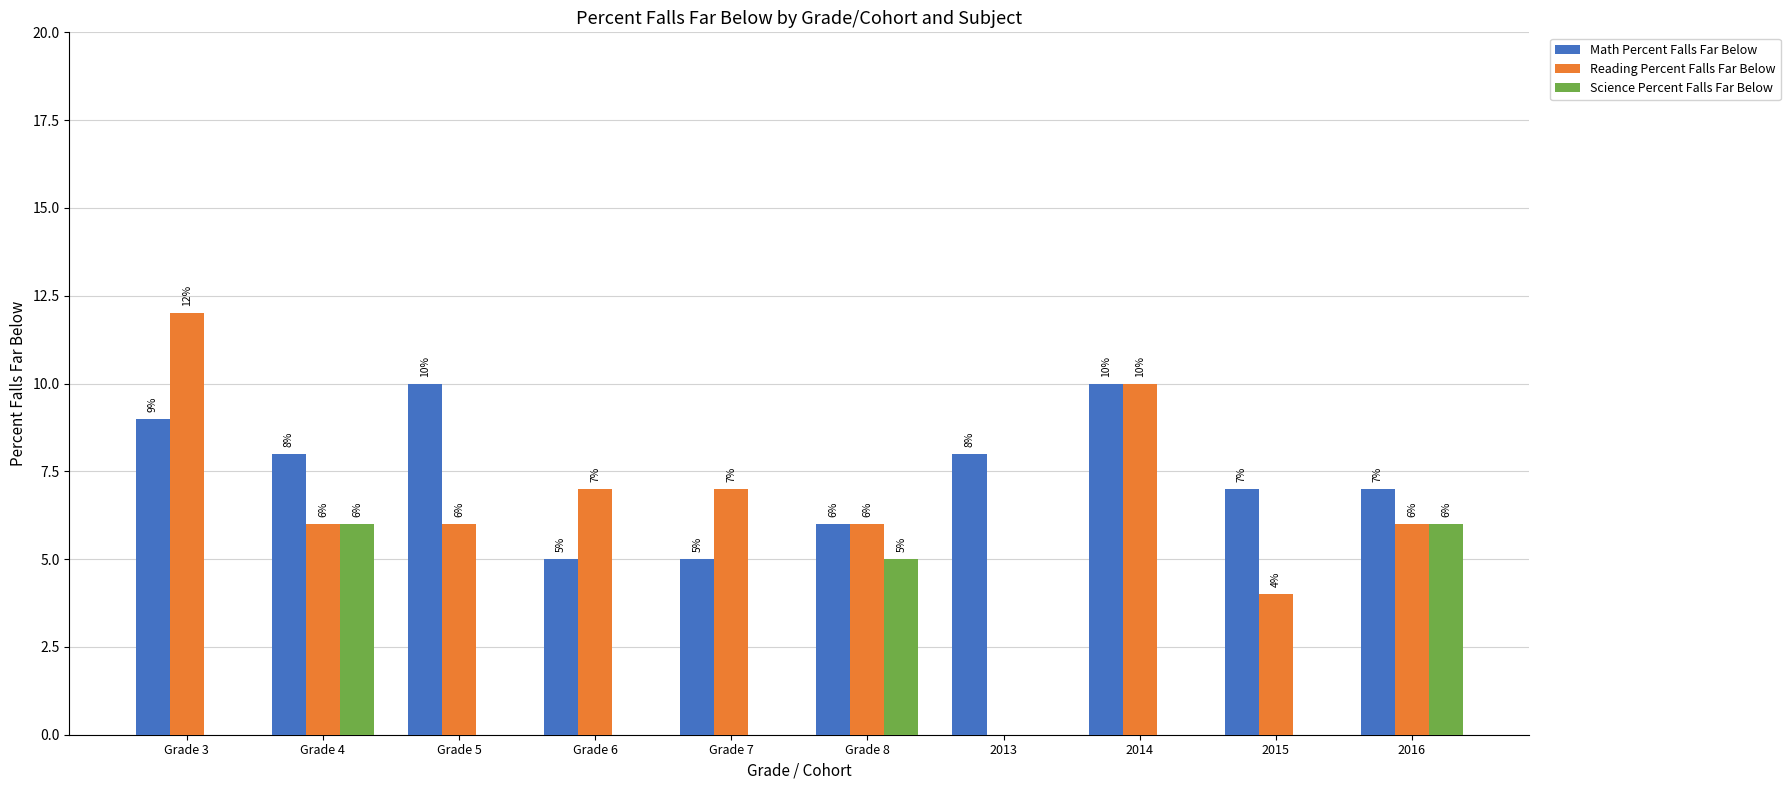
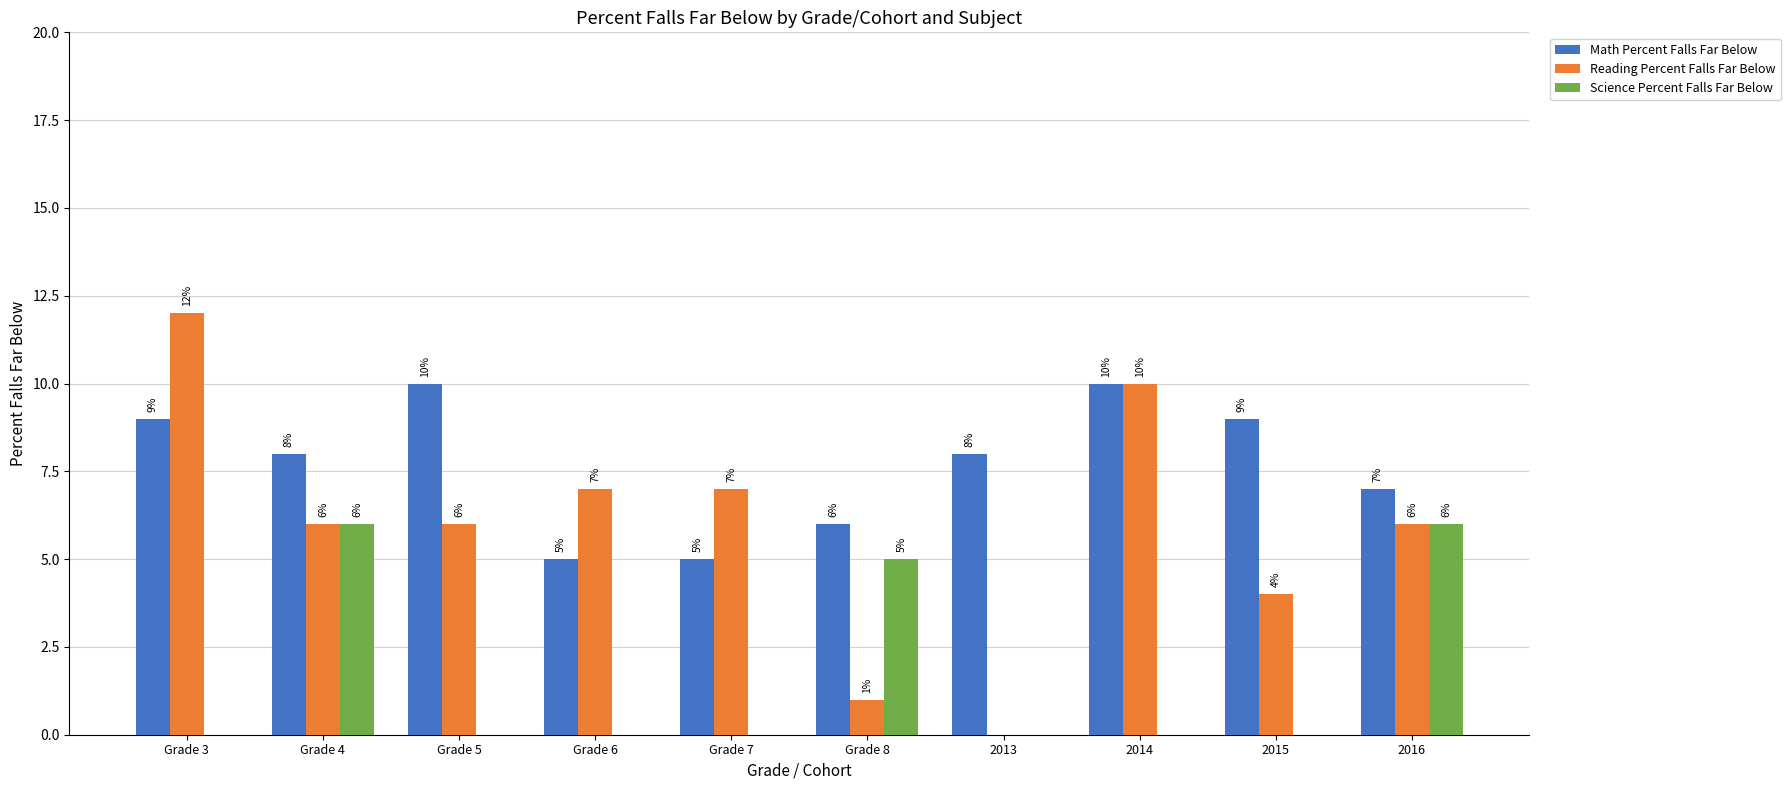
  {
    "Math Percent Falls Far Below": {
      "Grade 3": "9%",
      "Grade 4": "8%",
      "Grade 5": "10%",
      "Grade 6": "5%",
      "Grade 7": "5%",
      "Grade 8": "6%",
      "2013": "8%",
      "2014": "10%",
-     "2015": "7%",
+     "2015": "9%",
      "2016": "7%"
    },
    "Reading Percent Falls Far Below": {
      "Grade 3": "12%",
      "Grade 4": "6%",
      "Grade 5": "6%",
      "Grade 6": "7%",
      "Grade 7": "7%",
-     "Grade 8": "6%",
+     "Grade 8": "1%",
      "2014": "10%",
      "2015": "4%",
      "2016": "6%"
    },
    "Science Percent Falls Far Below": {
      "Grade 4": "6%",
      "Grade 8": "5%",
      "2016": "6%"
    }
  }
